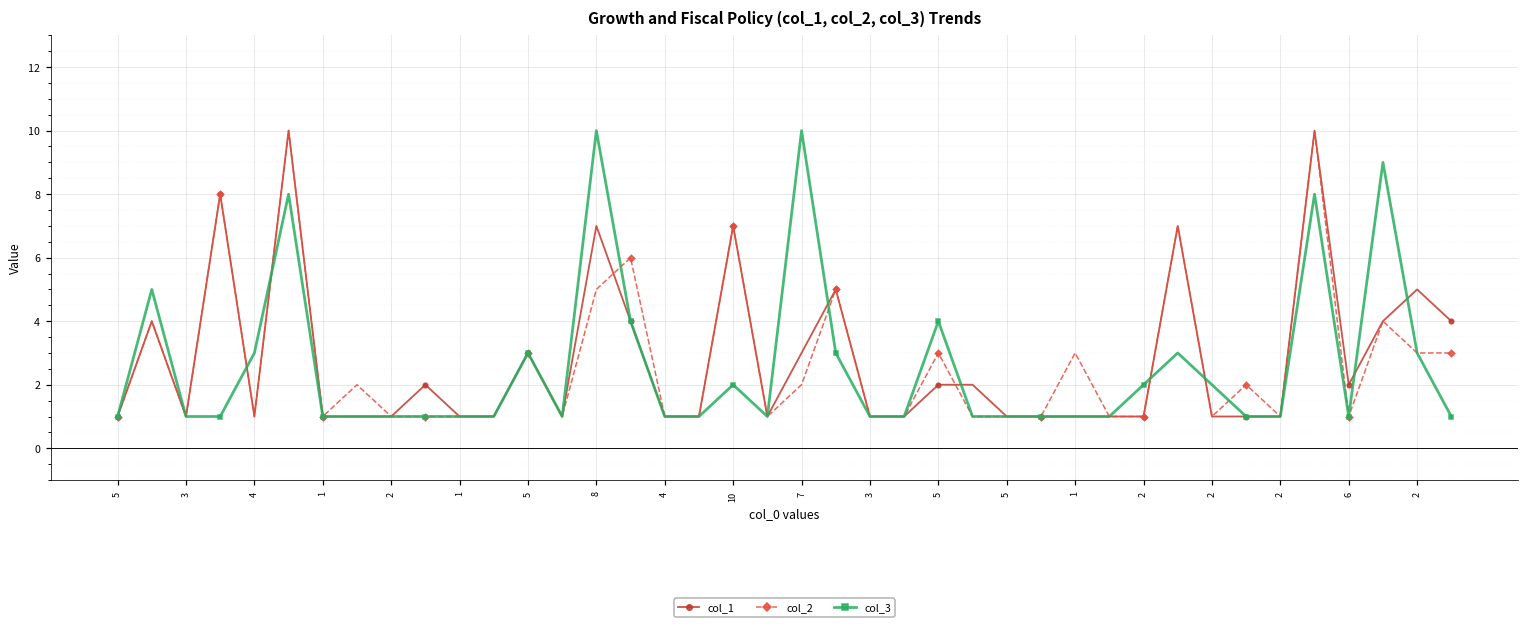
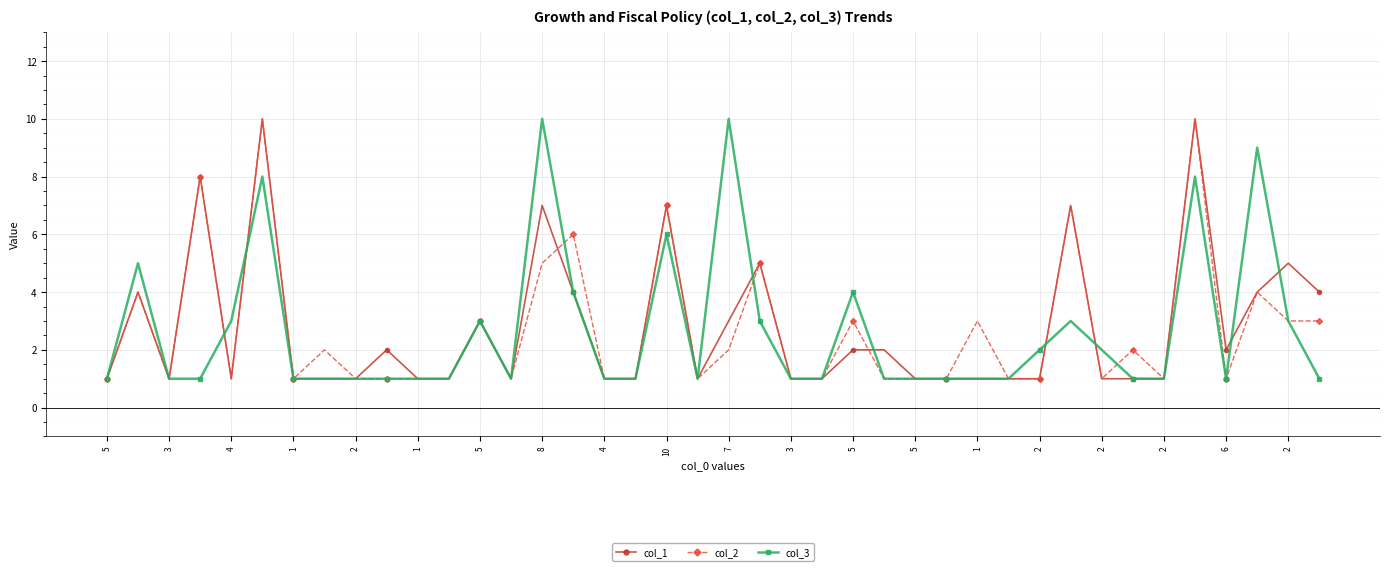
  {
    "col_3": {
      "8": 10,
-     "10": 2
+     "10": 6
    }
  }
